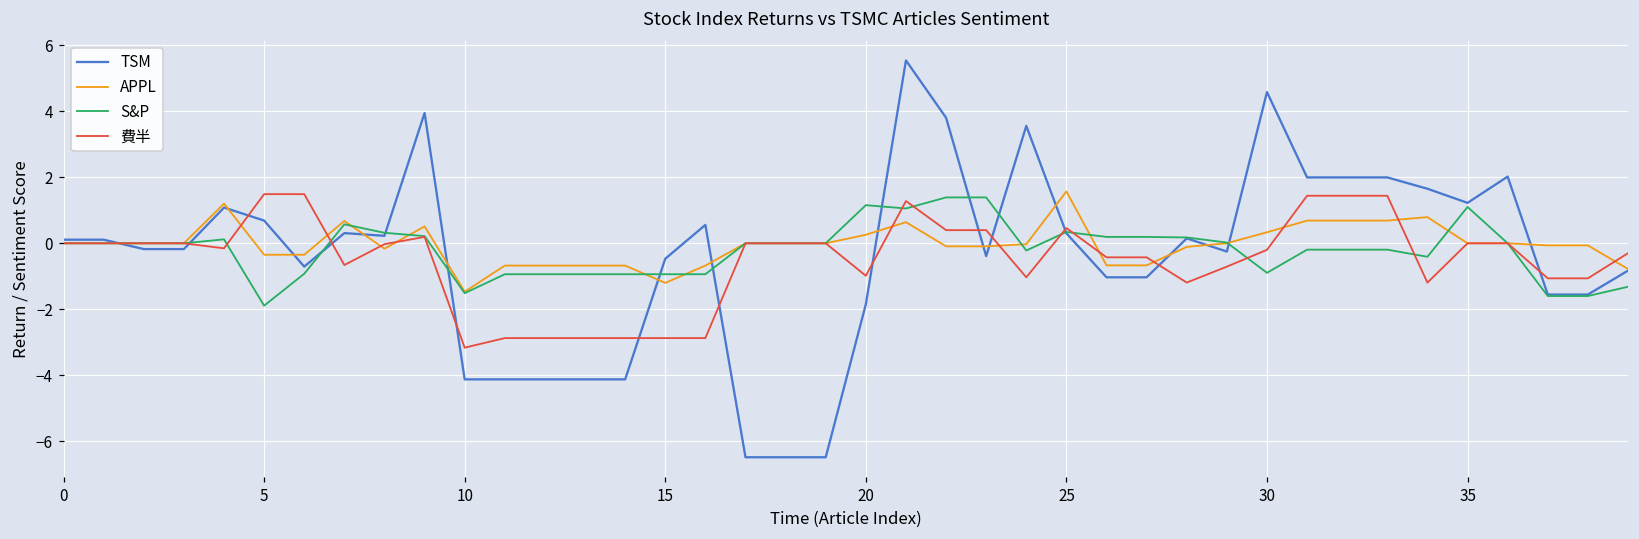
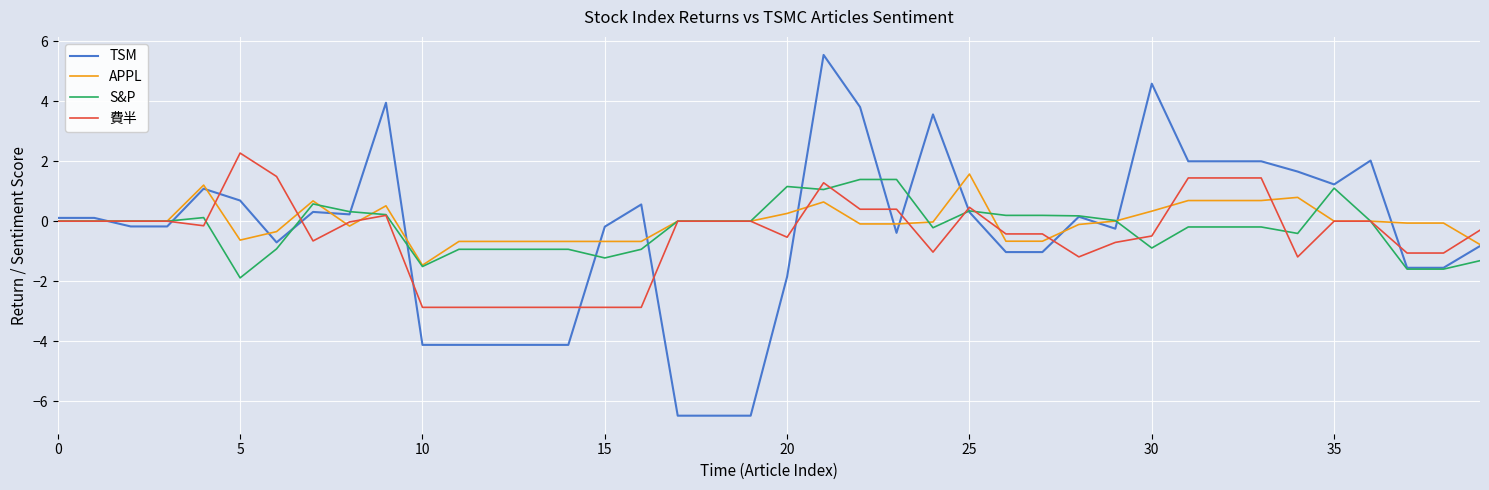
  {
    "TSM": {
      "0": 0.1,
      "5": 0.7,
      "10": -4.1,
-     "15": -0.5,
+     "15": -0.2,
      "20": -1.8,
      "30": 4.6,
      "35": 1.2
    },
    "APPL": {
-     "5": -0.3,
-     "15": -1.2,
+     "5": -0.6,
+     "15": -0.7,
      "20": 0.3,
      "25": 1.6,
      "30": 0.3
    },
    "S&P": {
      "5": -1.9,
-     "15": -0.9,
+     "15": -1.2,
      "20": 1.2,
      "30": -0.9,
      "35": 1.1
    },
    "費半": {
-     "5": 1.5,
-     "10": -3.2,
+     "5": 2.3,
+     "10": -2.9,
      "15": -2.9,
-     "20": -1.0,
+     "20": -0.5,
      "25": 0.5,
-     "30": -0.2
+     "30": -0.5
    }
  }
